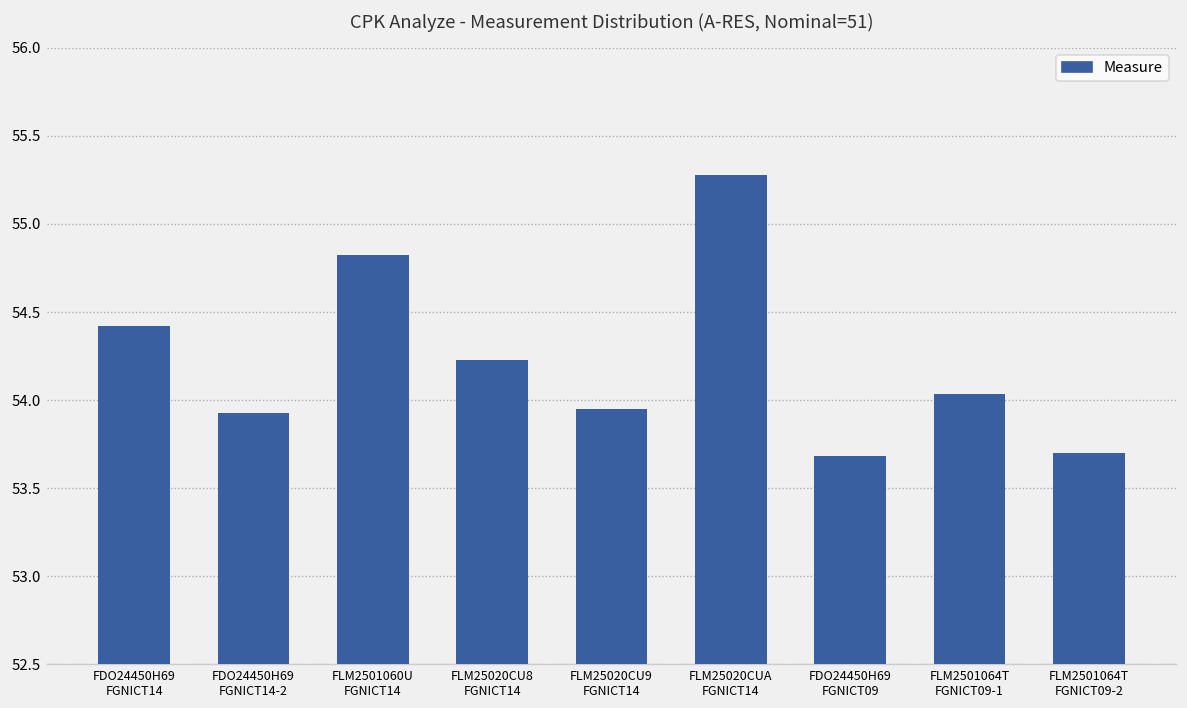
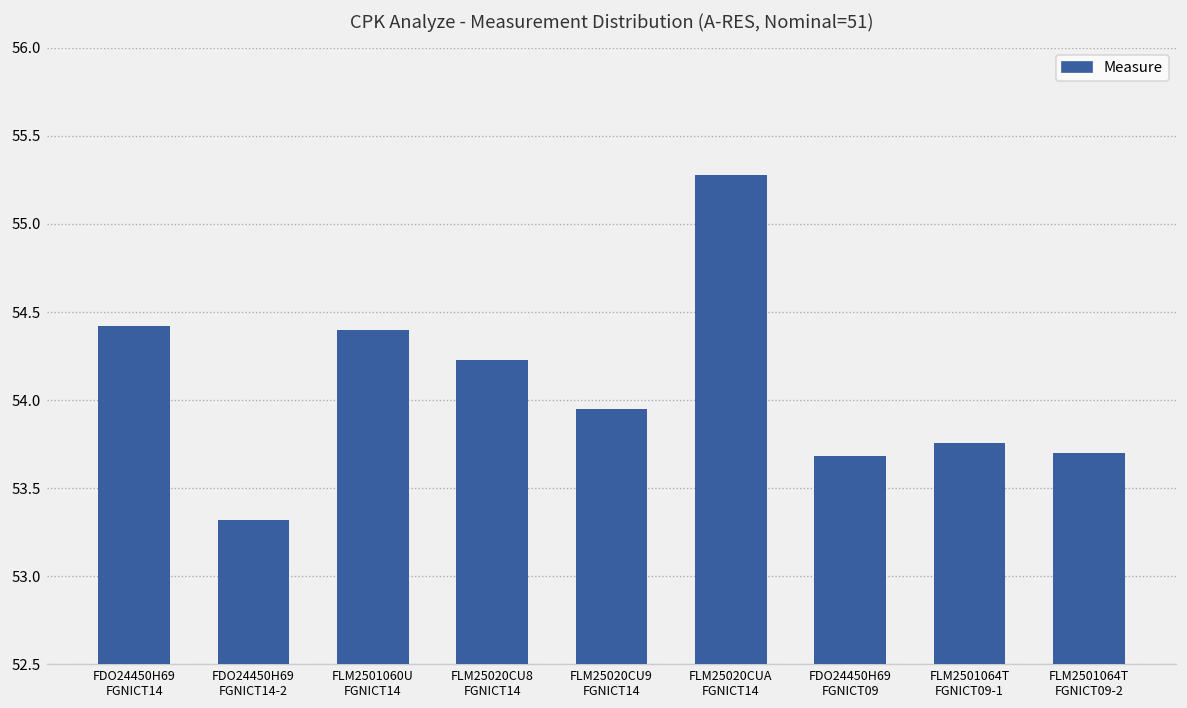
  {
    "FDO24450H69 FGNICT14": 54.42,
-   "FDO24450H69 FGNICT14-2": 53.93,
-   "FLM2501060U FGNICT14": 54.83,
+   "FDO24450H69 FGNICT14-2": 53.32,
+   "FLM2501060U FGNICT14": 54.40,
    "FLM25020CU8 FGNICT14": 54.23,
    "FLM25020CU9 FGNICT14": 53.95,
    "FLM25020CUA FGNICT14": 55.28,
    "FDO24450H69 FGNICT09": 53.68,
-   "FLM2501064T FGNICT09-1": 54.04,
+   "FLM2501064T FGNICT09-1": 53.76,
    "FLM2501064T FGNICT09-2": 53.70
  }
